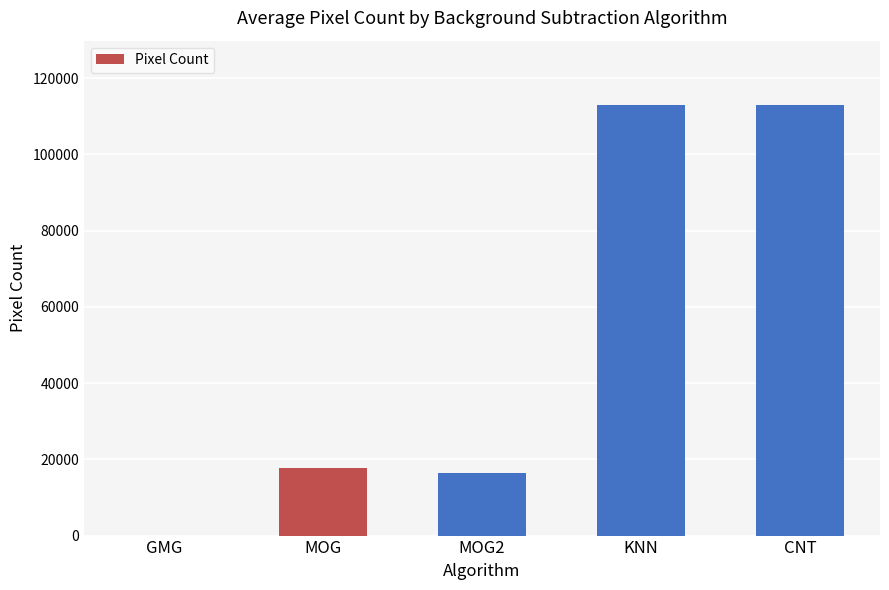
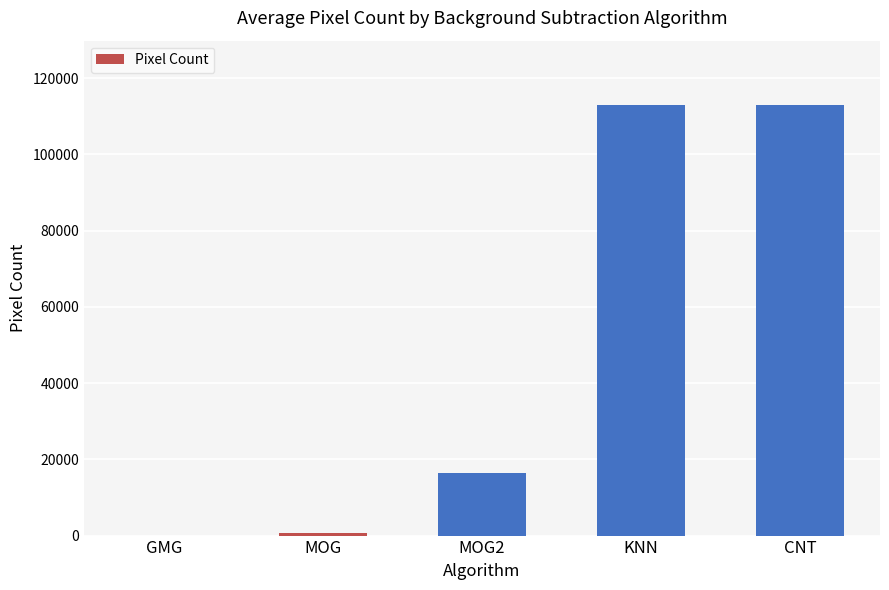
  {
    "GMG": 0,
-   "MOG": 18000,
+   "MOG": 1000,
    "MOG2": 16000,
    "KNN": 113000,
    "CNT": 113000
  }
